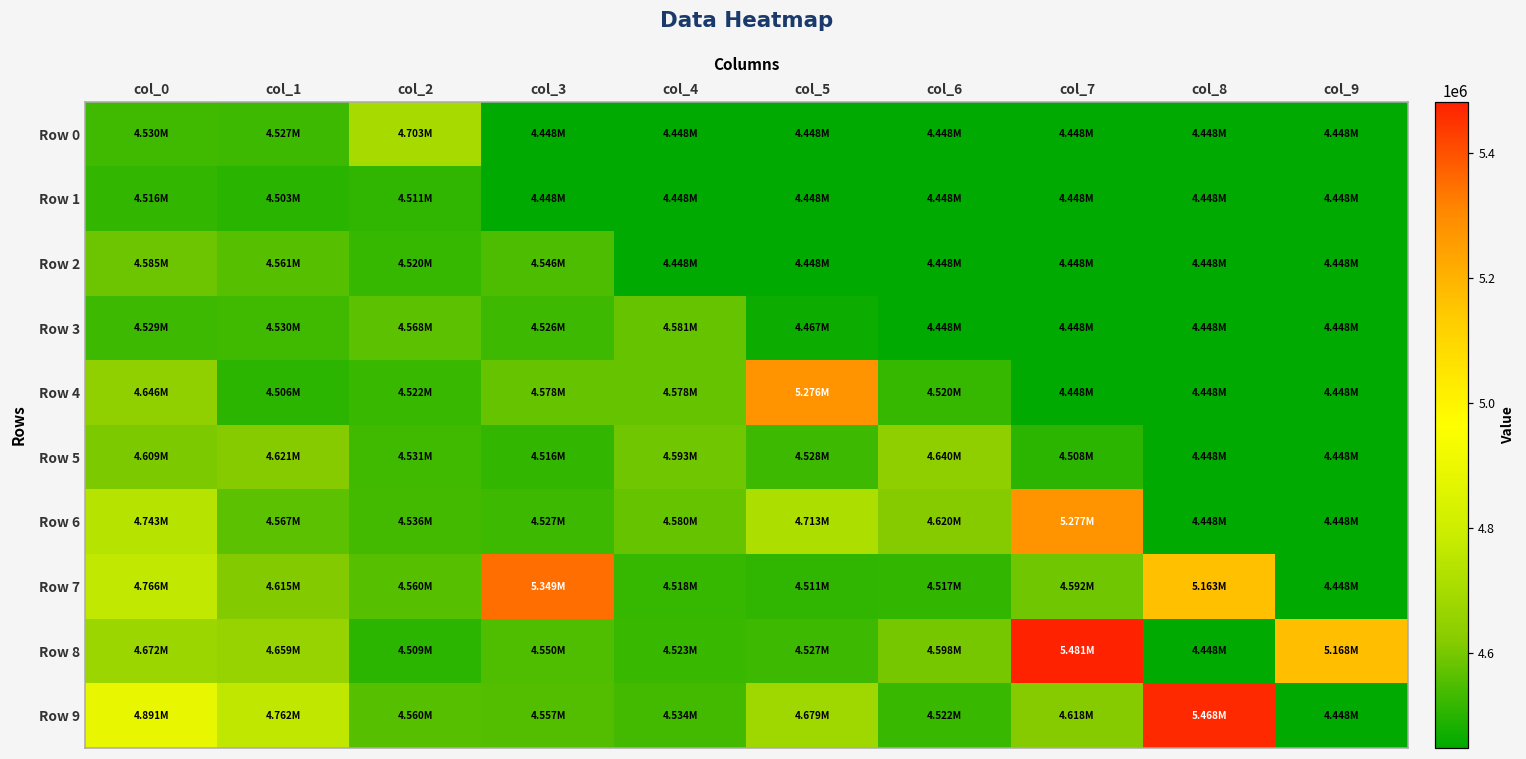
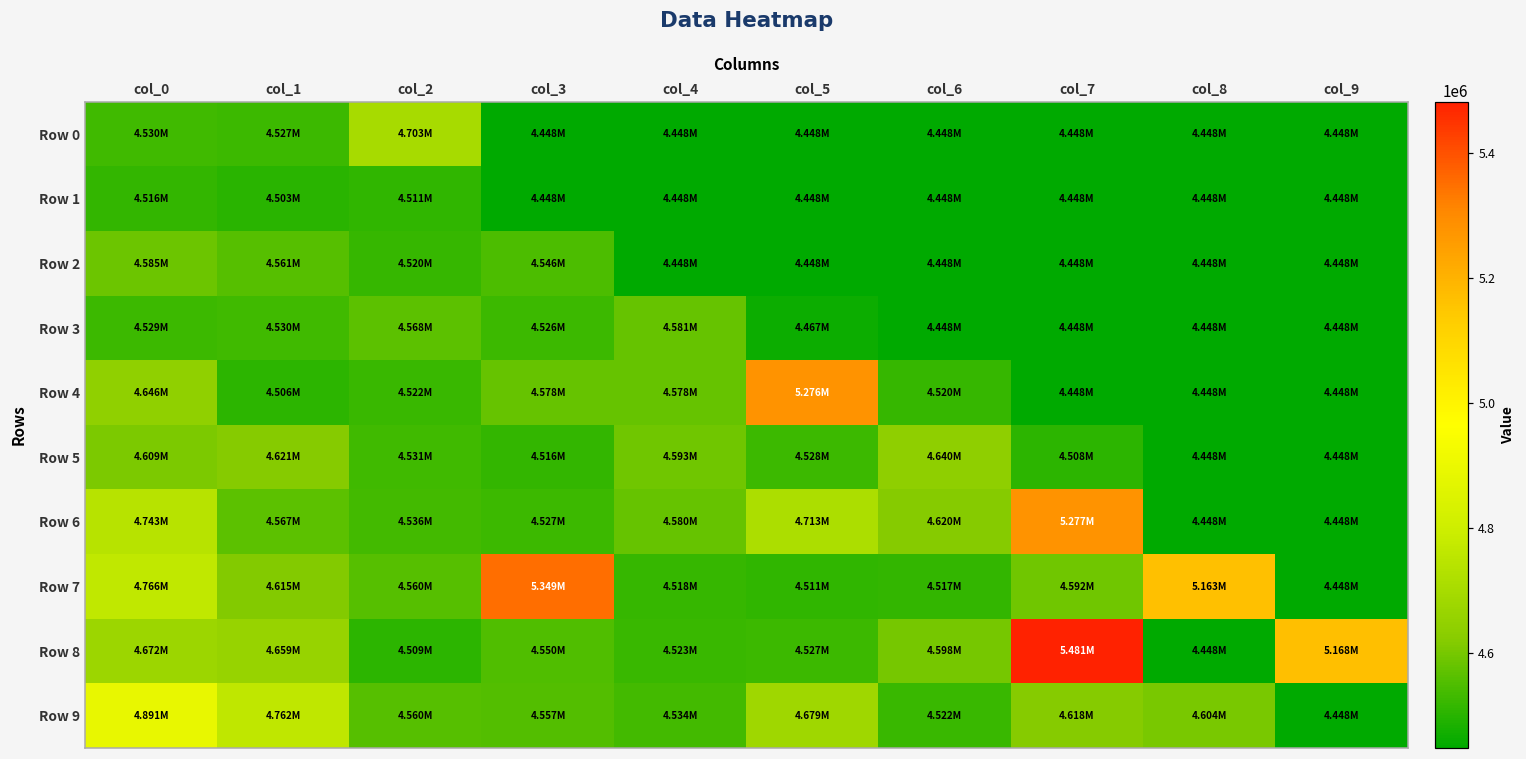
  {
    "Row 0": {
      "col_0": "4.530M",
      "col_1": "4.527M",
      "col_2": "4.703M",
      "col_3": "4.448M",
      "col_4": "4.448M",
      "col_5": "4.448M",
      "col_6": "4.448M",
      "col_7": "4.448M",
      "col_8": "4.448M",
      "col_9": "4.448M"
    },
    "Row 1": {
      "col_0": "4.516M",
      "col_1": "4.503M",
      "col_2": "4.511M",
      "col_3": "4.448M",
      "col_4": "4.448M",
      "col_5": "4.448M",
      "col_6": "4.448M",
      "col_7": "4.448M",
      "col_8": "4.448M",
      "col_9": "4.448M"
    },
    "Row 2": {
      "col_0": "4.585M",
      "col_1": "4.561M",
      "col_2": "4.520M",
      "col_3": "4.546M",
      "col_4": "4.448M",
      "col_5": "4.448M",
      "col_6": "4.448M",
      "col_7": "4.448M",
      "col_8": "4.448M",
      "col_9": "4.448M"
    },
    "Row 3": {
      "col_0": "4.529M",
      "col_1": "4.530M",
      "col_2": "4.568M",
      "col_3": "4.526M",
      "col_4": "4.581M",
      "col_5": "4.467M",
      "col_6": "4.448M",
      "col_7": "4.448M",
      "col_8": "4.448M",
      "col_9": "4.448M"
    },
    "Row 4": {
      "col_0": "4.646M",
      "col_1": "4.506M",
      "col_2": "4.522M",
      "col_3": "4.578M",
      "col_4": "4.578M",
      "col_5": "5.276M",
      "col_6": "4.520M",
      "col_7": "4.448M",
      "col_8": "4.448M",
      "col_9": "4.448M"
    },
    "Row 5": {
      "col_0": "4.609M",
      "col_1": "4.621M",
      "col_2": "4.531M",
      "col_3": "4.516M",
      "col_4": "4.593M",
      "col_5": "4.528M",
      "col_6": "4.640M",
      "col_7": "4.508M",
      "col_8": "4.448M",
      "col_9": "4.448M"
    },
    "Row 6": {
      "col_0": "4.743M",
      "col_1": "4.567M",
      "col_2": "4.536M",
      "col_3": "4.527M",
      "col_4": "4.580M",
      "col_5": "4.713M",
      "col_6": "4.620M",
      "col_7": "5.277M",
      "col_8": "4.448M",
      "col_9": "4.448M"
    },
    "Row 7": {
      "col_0": "4.766M",
      "col_1": "4.615M",
      "col_2": "4.560M",
      "col_3": "5.349M",
      "col_4": "4.518M",
      "col_5": "4.511M",
      "col_6": "4.517M",
      "col_7": "4.592M",
      "col_8": "5.163M",
      "col_9": "4.448M"
    },
    "Row 8": {
      "col_0": "4.672M",
      "col_1": "4.659M",
      "col_2": "4.509M",
      "col_3": "4.550M",
      "col_4": "4.523M",
      "col_5": "4.527M",
      "col_6": "4.598M",
      "col_7": "5.481M",
      "col_8": "4.448M",
      "col_9": "5.168M"
    },
    "Row 9": {
      "col_0": "4.891M",
      "col_1": "4.762M",
      "col_2": "4.560M",
      "col_3": "4.557M",
      "col_4": "4.534M",
      "col_5": "4.679M",
      "col_6": "4.522M",
      "col_7": "4.618M",
-     "col_8": "5.468M",
+     "col_8": "4.604M",
      "col_9": "4.448M"
    }
  }
